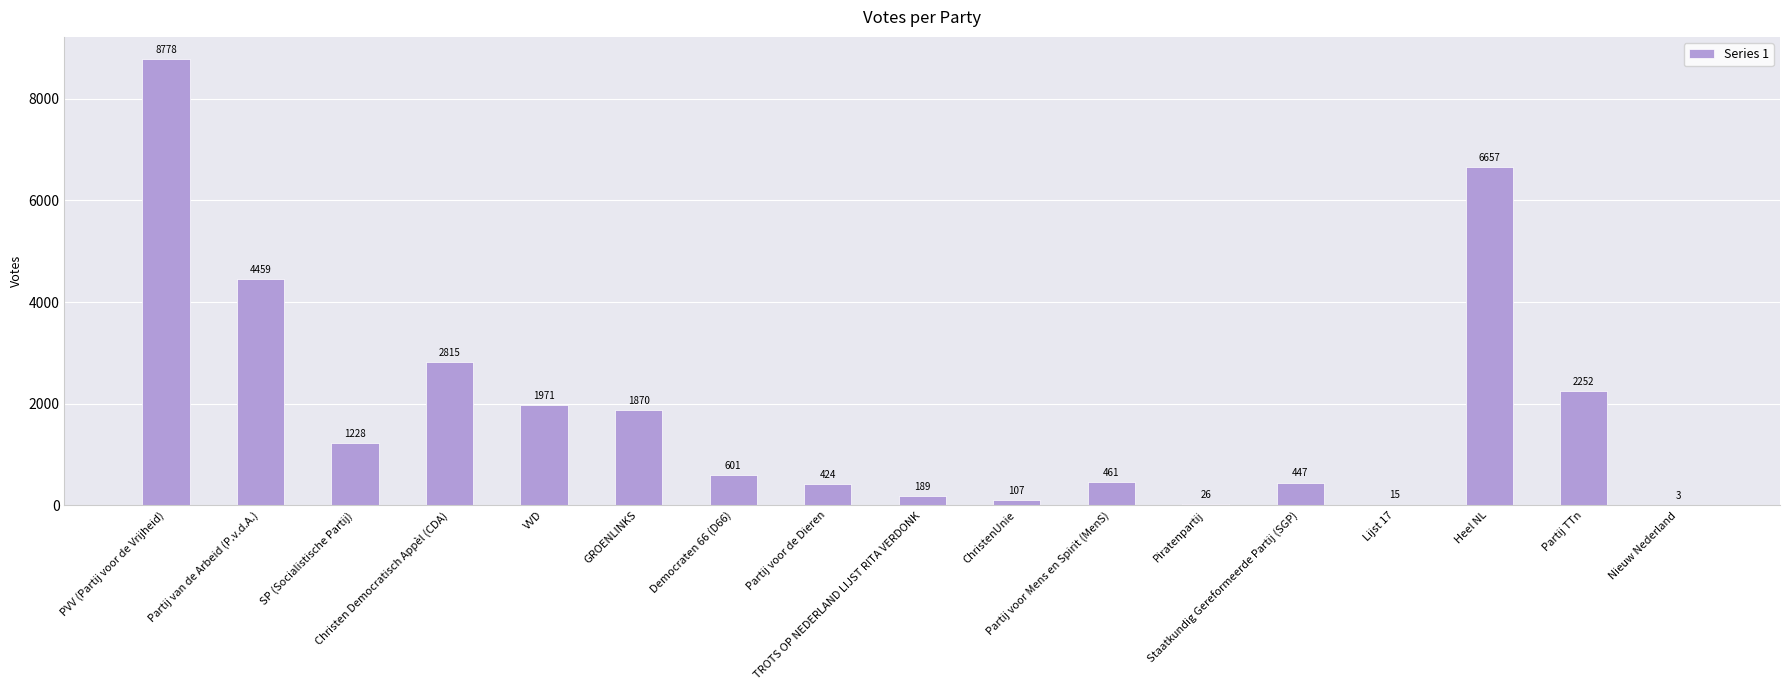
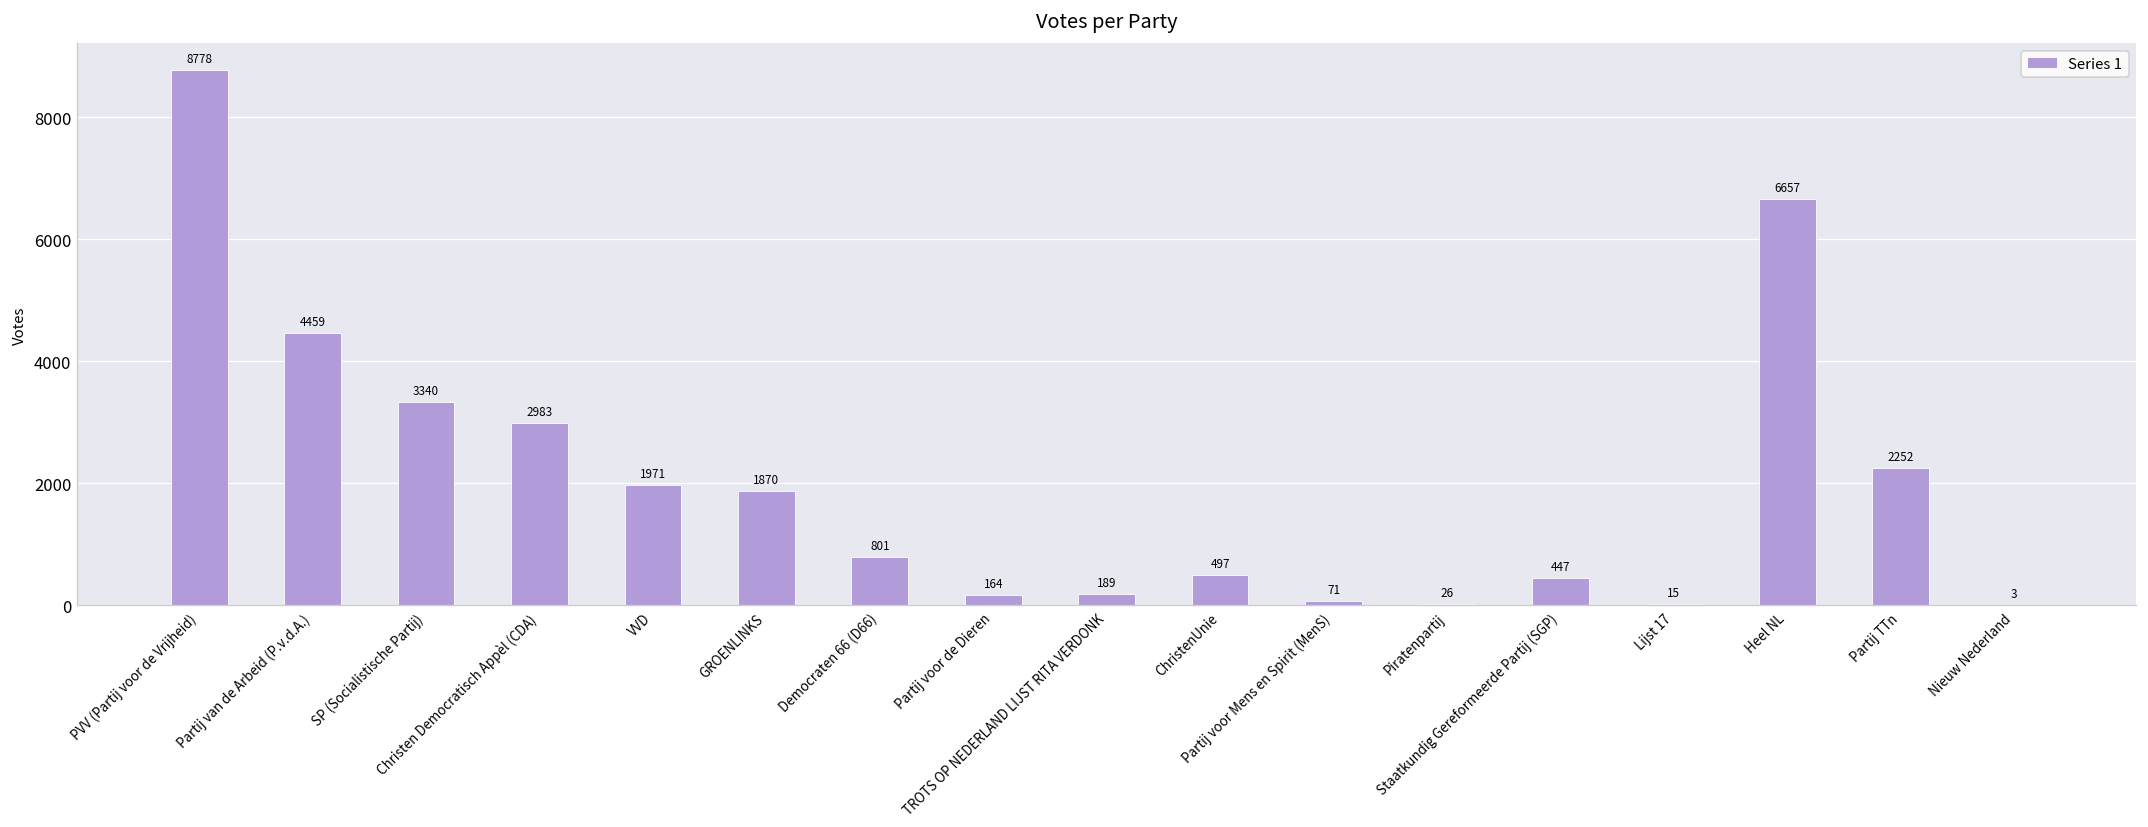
  {
    "PVV (Partij voor de Vrijheid)": 8778,
    "Partij van de Arbeid (P.v.d.A.)": 4459,
-   "SP (Socialistische Partij)": 1228,
-   "Christen Democratisch Appèl (CDA)": 2815,
+   "SP (Socialistische Partij)": 3340,
+   "Christen Democratisch Appèl (CDA)": 2983,
    "VVD": 1971,
    "GROENLINKS": 1870,
-   "Democraten 66 (D66)": 601,
-   "Partij voor de Dieren": 424,
+   "Democraten 66 (D66)": 801,
+   "Partij voor de Dieren": 164,
    "TROTS OP NEDERLAND LIJST RITA VERDONK": 189,
-   "ChristenUnie": 107,
-   "Partij voor Mens en Spirit (MenS)": 461,
+   "ChristenUnie": 497,
+   "Partij voor Mens en Spirit (MenS)": 71,
    "Piratenpartij": 26,
    "Staatkundig Gereformeerde Partij (SGP)": 447,
    "Lijst 17": 15,
    "Heel NL": 6657,
    "Partij TTn": 2252,
    "Nieuw Nederland": 3
  }
